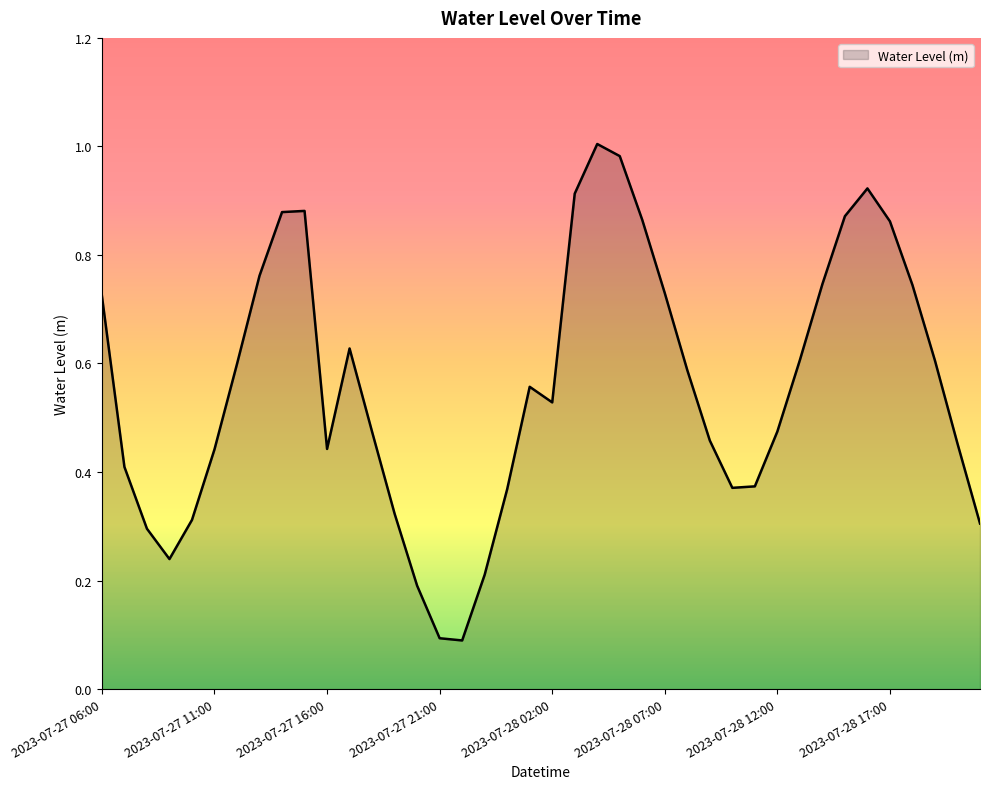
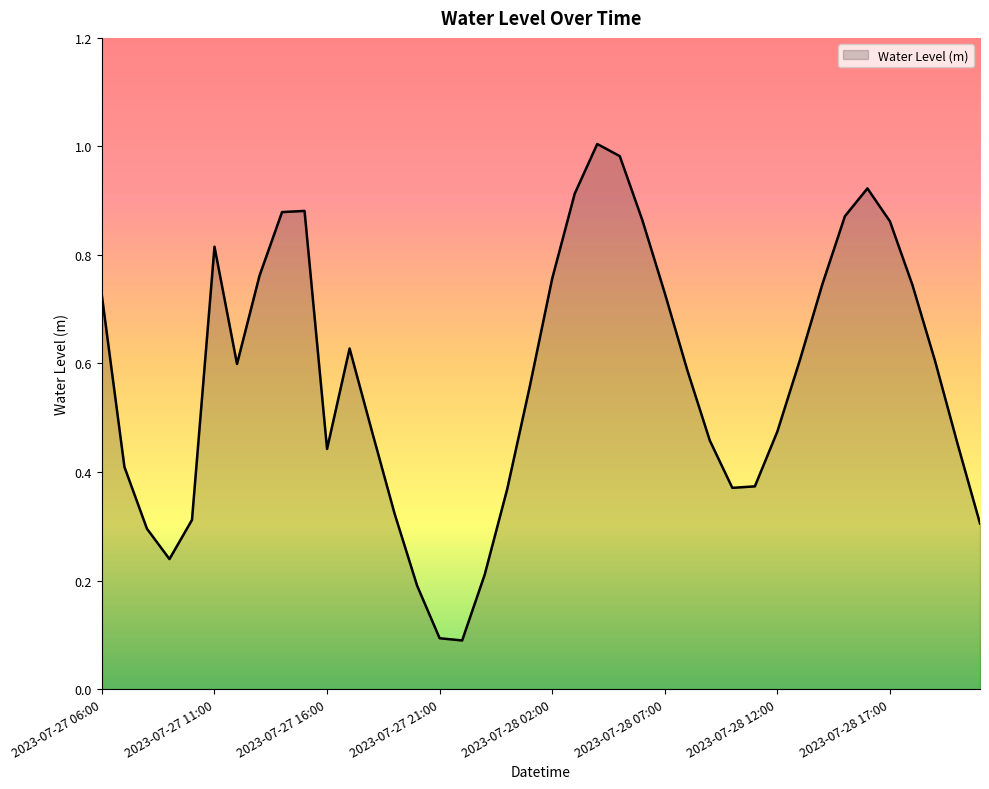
  {
    "2023-07-27 06:00": 0.72,
-   "2023-07-27 11:00": 0.44,
+   "2023-07-27 11:00": 0.82,
    "2023-07-27 16:00": 0.44,
    "2023-07-27 21:00": 0.09,
-   "2023-07-28 02:00": 0.53,
+   "2023-07-28 02:00": 0.76,
    "2023-07-28 07:00": 0.73,
    "2023-07-28 12:00": 0.47,
    "2023-07-28 17:00": 0.86
  }
